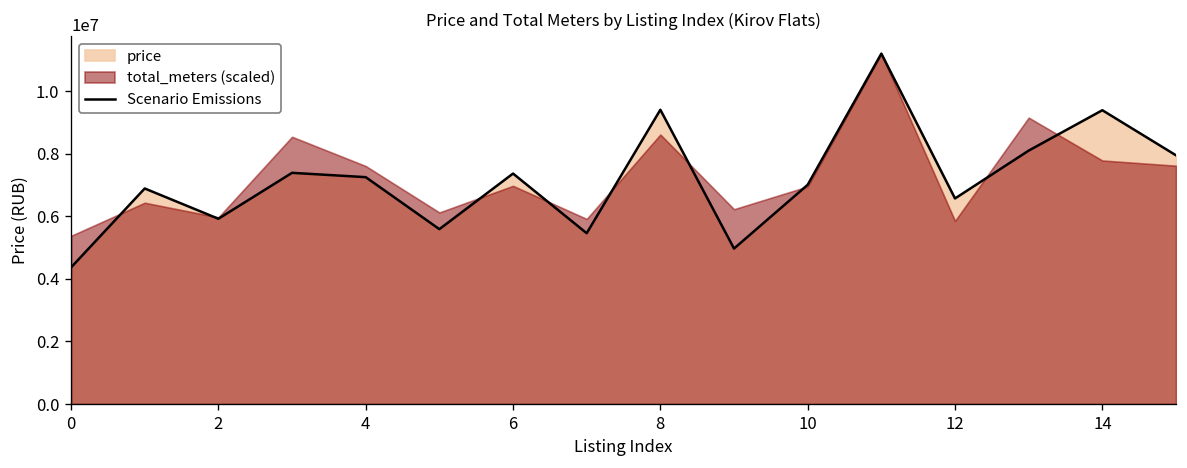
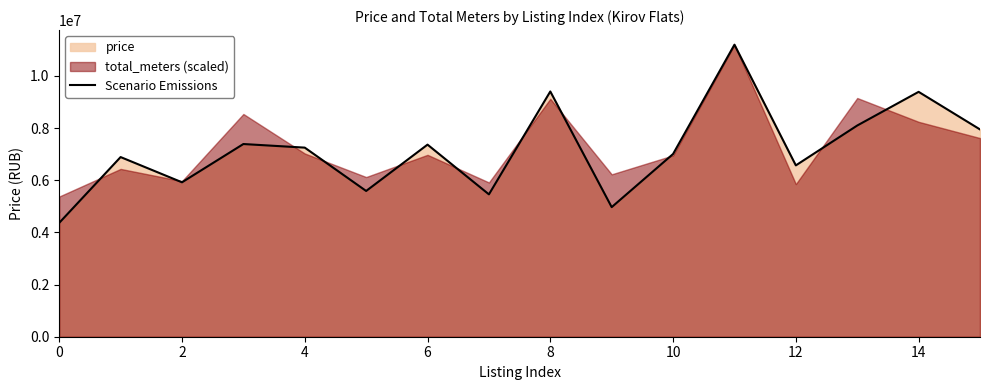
  {
    "price": {
      "0": 4400000,
      "4": 7300000,
      "6": 7400000,
      "8": 9400000,
      "12": 6600000,
      "14": 9400000
    },
    "total_meters (scaled)": {
      "0": 5400000,
-     "4": 7600000,
+     "4": 7000000,
      "6": 7000000,
-     "8": 8600000,
+     "8": 9100000,
      "12": 5900000,
-     "14": 7800000
+     "14": 8200000
    }
  }
